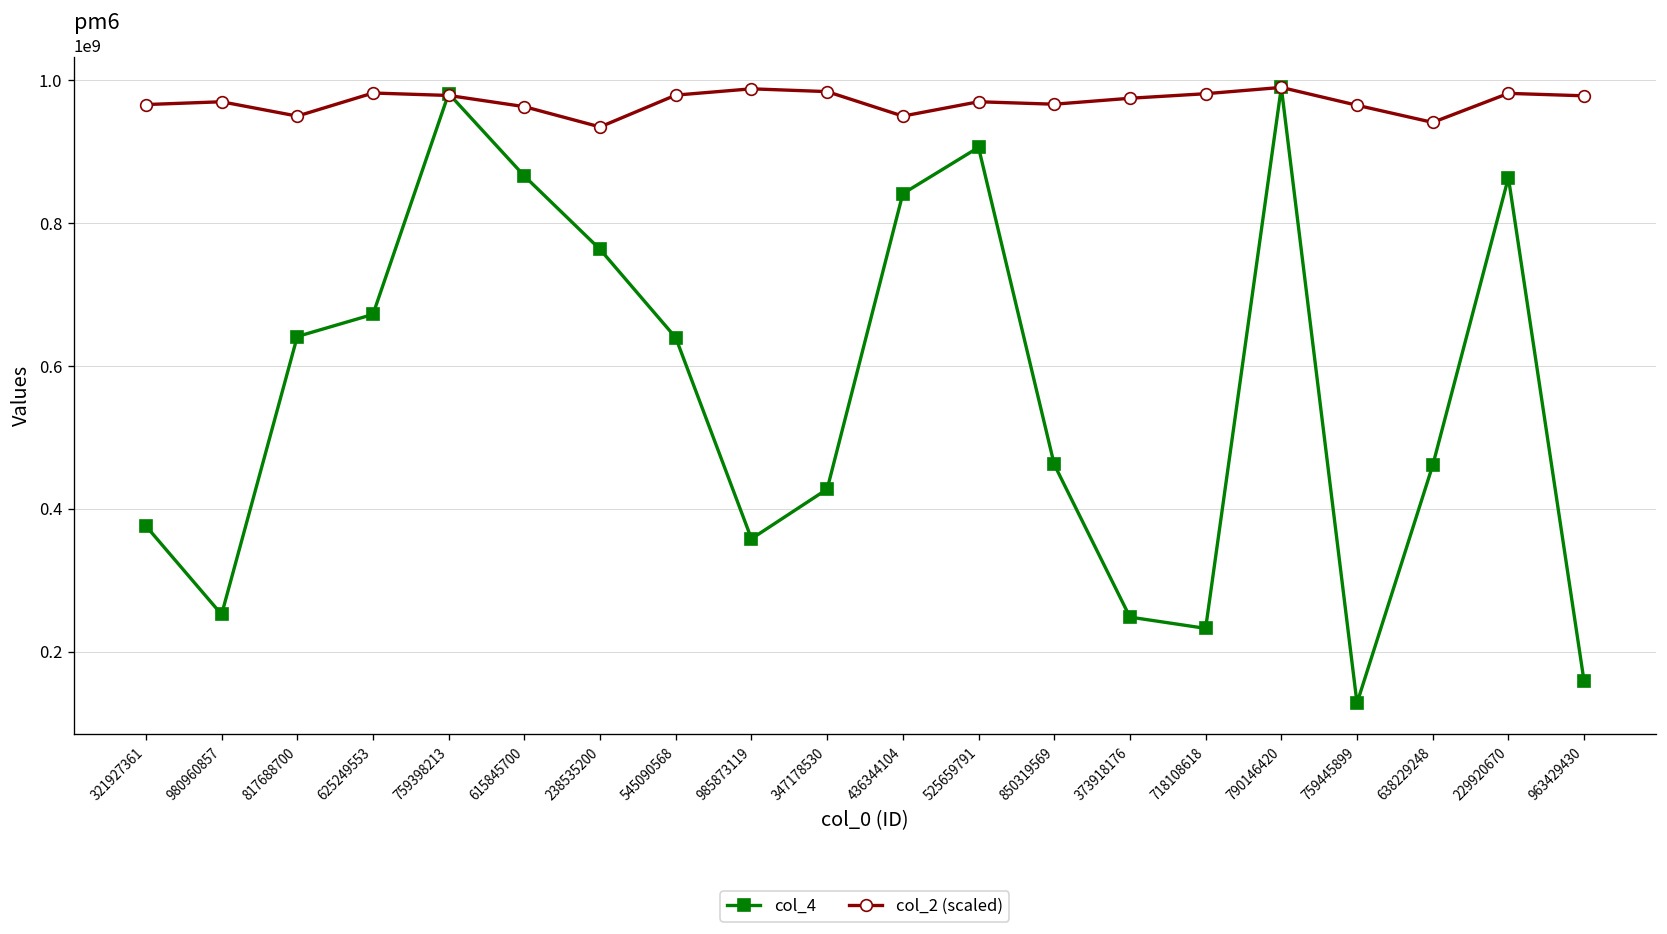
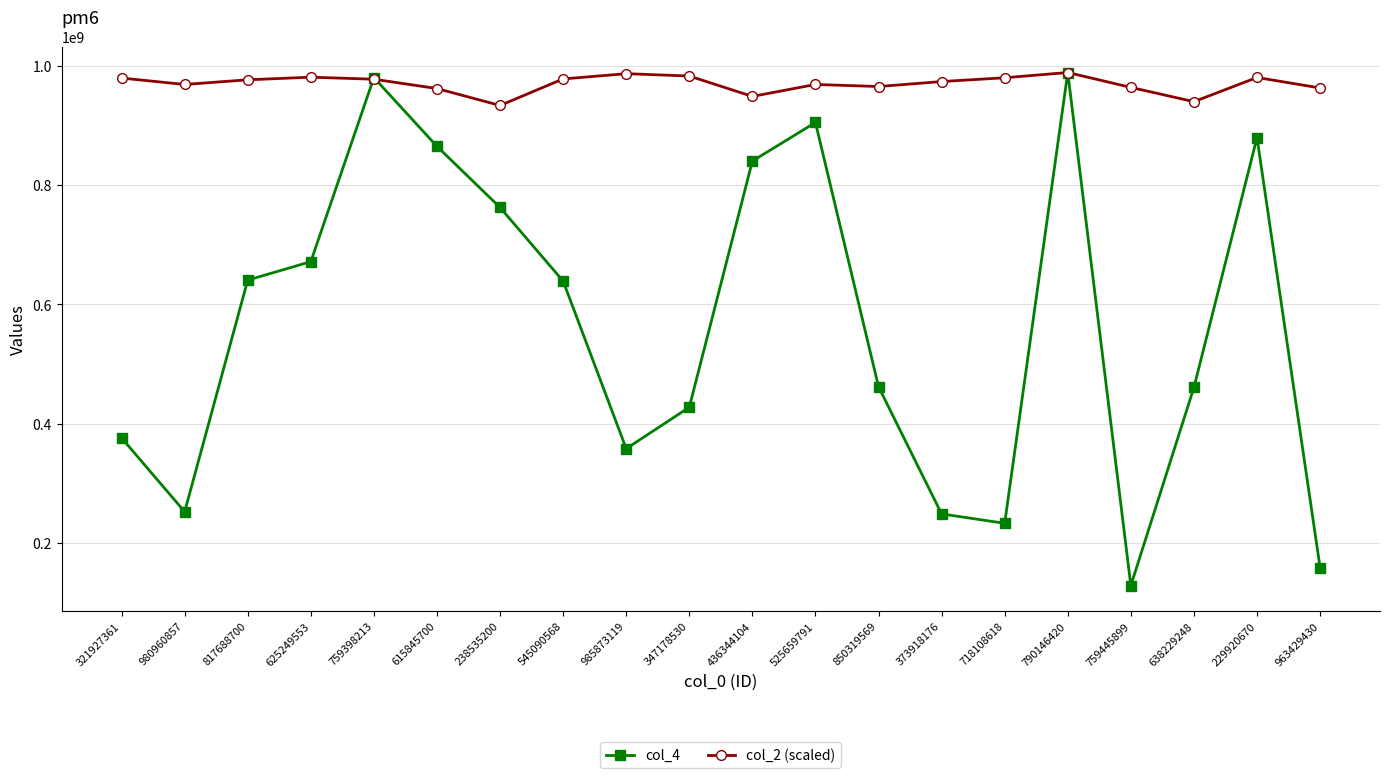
  {
    "col_4": {
      "321927361": 380000000,
      "980960857": 250000000,
      "817688700": 640000000,
      "625249553": 670000000,
      "615845700": 870000000,
      "238535200": 760000000,
      "545090568": 640000000,
      "985873119": 360000000,
      "347178530": 430000000,
      "436344104": 840000000,
      "525659791": 910000000,
      "850319569": 460000000,
      "373918176": 250000000,
      "718108618": 230000000,
      "759445899": 130000000,
      "638229248": 460000000,
-     "229920670": 860000000,
+     "229920670": 880000000,
      "963429430": 160000000
    },
    "col_2 (scaled)": {
-     "321927361": 970000000,
+     "321927361": 980000000,
      "980960857": 970000000,
-     "817688700": 950000000,
+     "817688700": 980000000,
      "625249553": 980000000,
      "615845700": 960000000,
      "238535200": 930000000,
      "545090568": 980000000,
      "985873119": 990000000,
      "347178530": 980000000,
      "436344104": 950000000,
      "525659791": 970000000,
      "850319569": 970000000,
      "373918176": 970000000,
      "718108618": 980000000,
      "759445899": 960000000,
      "638229248": 940000000,
      "229920670": 980000000,
-     "963429430": 980000000
+     "963429430": 960000000
    }
  }
